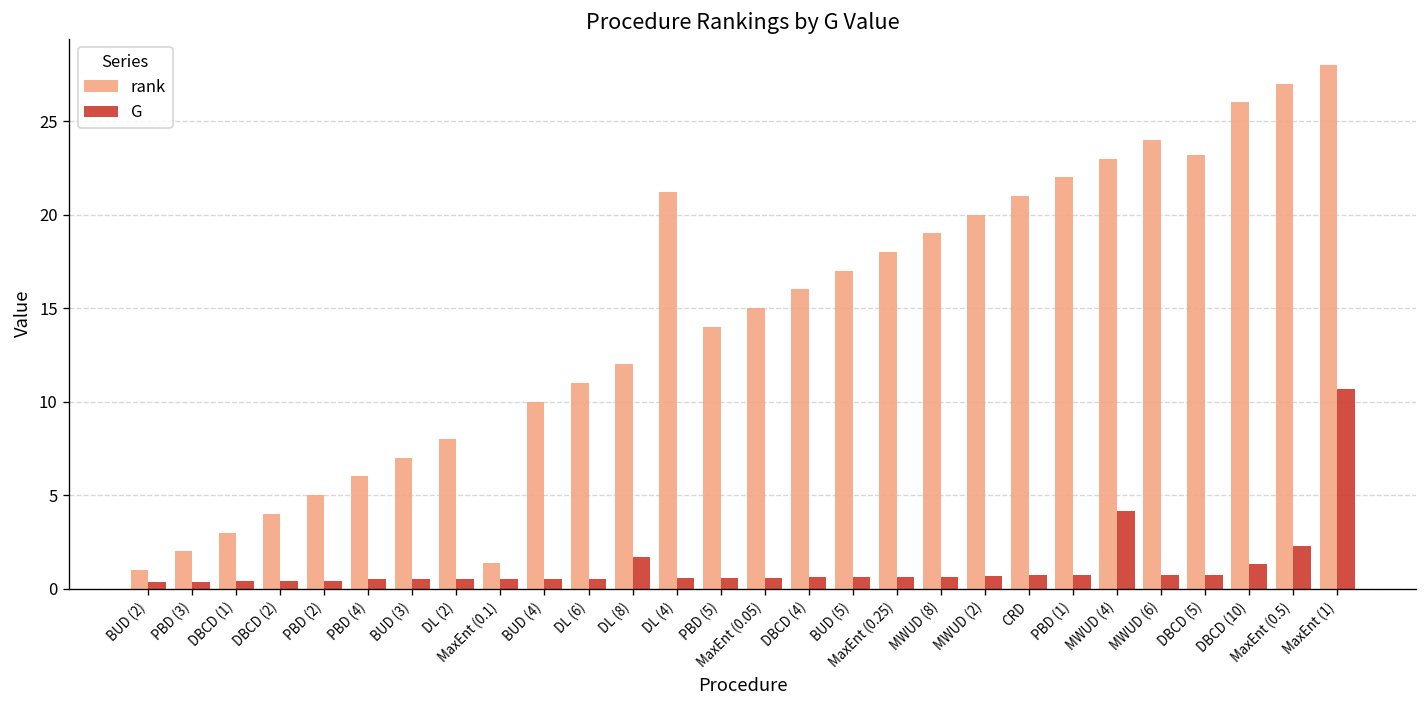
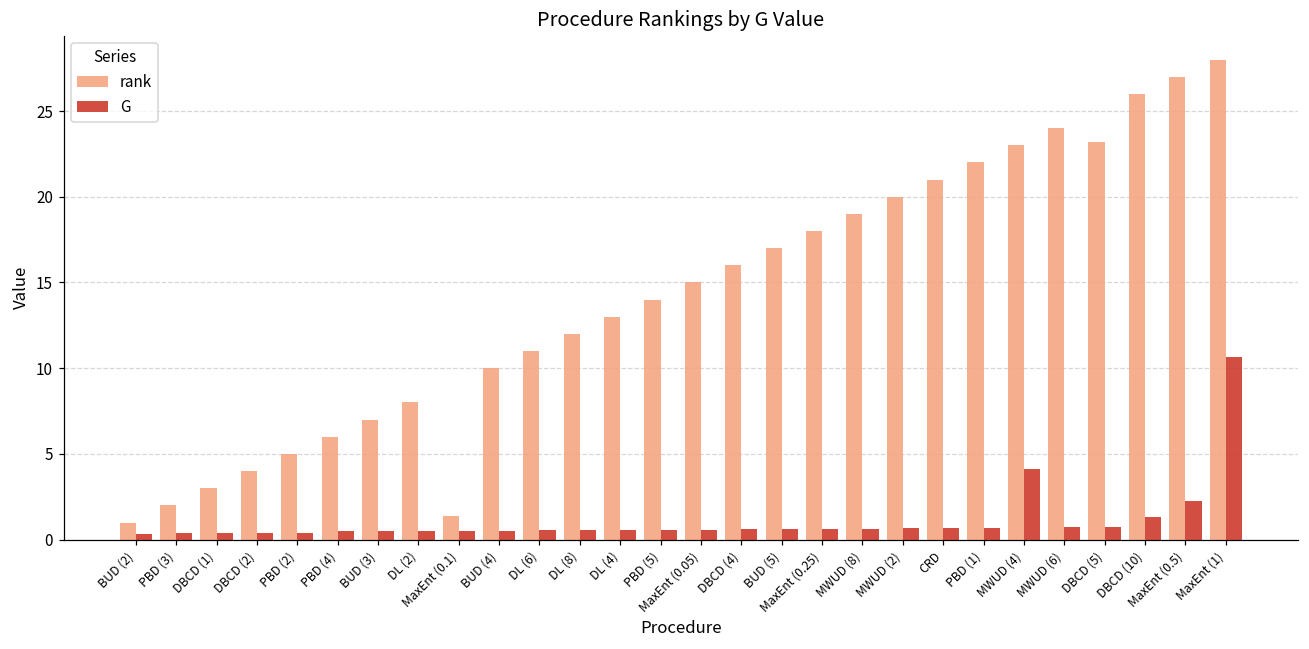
  {
    "rank": {
      "BUD (2)": 1.0,
      "PBD (3)": 2.0,
      "DBCD (1)": 3.0,
      "DBCD (2)": 4.0,
      "PBD (2)": 5.0,
      "PBD (4)": 6.0,
      "BUD (3)": 7.0,
      "DL (2)": 8.0,
      "MaxEnt (0.1)": 1.4,
      "BUD (4)": 10.0,
      "DL (6)": 11.0,
      "DL (8)": 12.0,
-     "DL (4)": 21.2,
+     "DL (4)": 13.0,
      "PBD (5)": 14.0,
      "MaxEnt (0.05)": 15.0,
      "DBCD (4)": 16.0,
      "BUD (5)": 17.0,
      "MaxEnt (0.25)": 18.0,
      "MWUD (8)": 19.0,
      "MWUD (2)": 20.0,
      "CRD": 21.0,
      "PBD (1)": 22.0,
      "MWUD (4)": 23.0,
      "MWUD (6)": 24.0,
      "DBCD (5)": 23.2,
      "DBCD (10)": 26.0,
      "MaxEnt (0.5)": 27.0,
      "MaxEnt (1)": 28.0
    },
    "G": {
      "BUD (2)": 0.4,
      "PBD (3)": 0.4,
      "DBCD (1)": 0.4,
      "DBCD (2)": 0.4,
      "PBD (2)": 0.4,
      "PBD (4)": 0.5,
      "BUD (3)": 0.5,
      "DL (2)": 0.5,
      "MaxEnt (0.1)": 0.5,
      "BUD (4)": 0.5,
      "DL (6)": 0.5,
-     "DL (8)": 1.7,
+     "DL (8)": 0.5,
      "DL (4)": 0.5,
      "PBD (5)": 0.6,
      "MaxEnt (0.05)": 0.6,
      "DBCD (4)": 0.6,
      "BUD (5)": 0.6,
      "MaxEnt (0.25)": 0.6,
      "MWUD (8)": 0.6,
      "MWUD (2)": 0.7,
      "CRD": 0.7,
      "PBD (1)": 0.7,
      "MWUD (4)": 4.1,
      "MWUD (6)": 0.7,
      "DBCD (5)": 0.7,
      "DBCD (10)": 1.3,
      "MaxEnt (0.5)": 2.3,
      "MaxEnt (1)": 10.7
    }
  }
